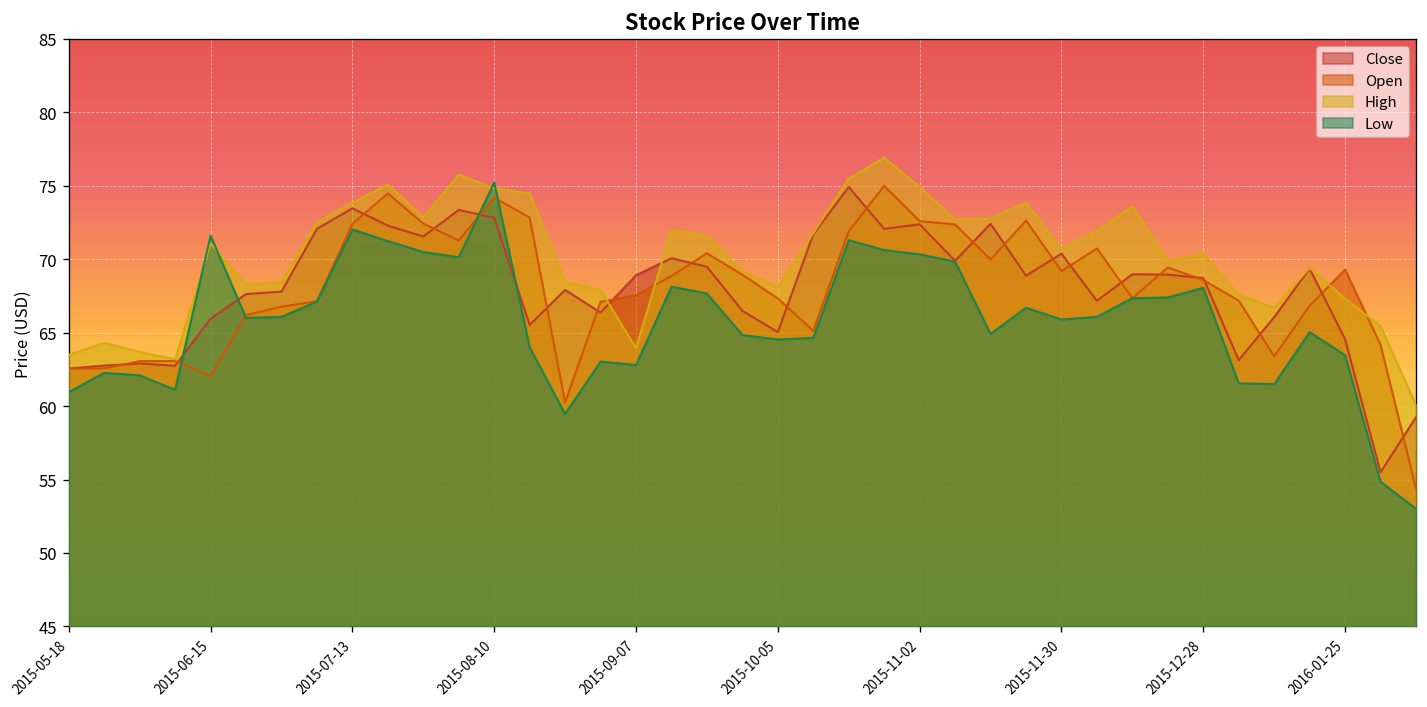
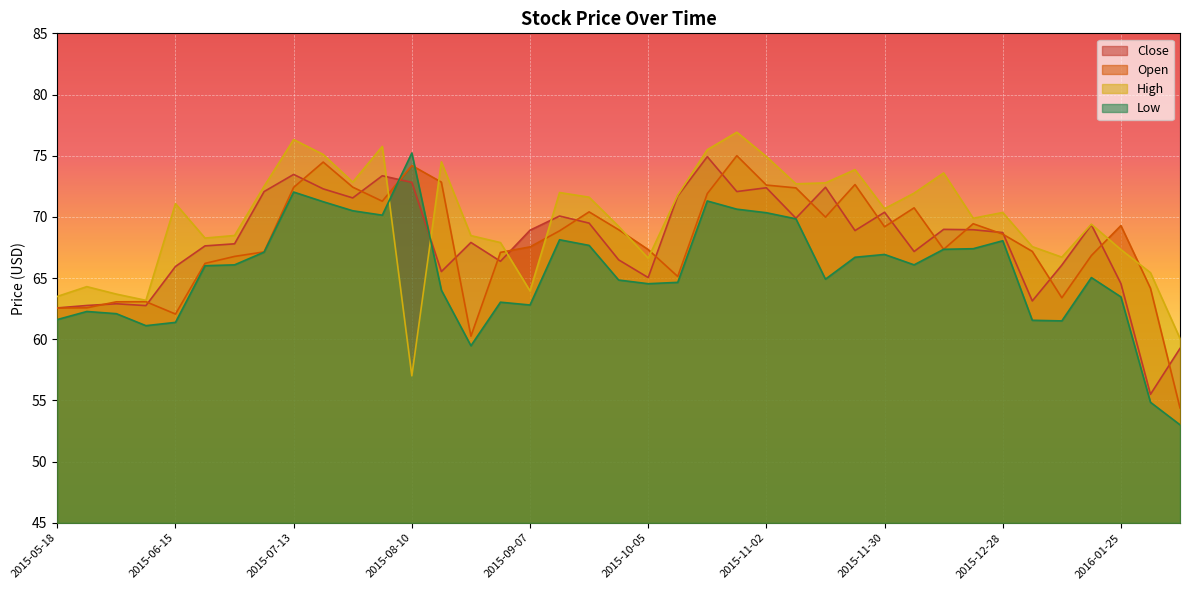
  {
    "High": {
      "2015-05-18": 63.5,
      "2015-06-15": 71.1,
-     "2015-07-13": 73.8,
-     "2015-08-10": 74.8,
+     "2015-07-13": 76.3,
+     "2015-08-10": 57.0,
      "2015-09-07": 63.9,
-     "2015-10-05": 68.1,
+     "2015-10-05": 66.6,
      "2015-11-02": 74.9,
      "2015-11-30": 70.7,
      "2015-12-28": 70.4,
      "2016-01-25": 67.3
    },
    "Low": {
-     "2015-05-18": 60.9,
-     "2015-06-15": 71.6,
+     "2015-05-18": 61.6,
+     "2015-06-15": 61.4,
      "2015-07-13": 72.0,
      "2015-08-10": 75.2,
      "2015-09-07": 62.8,
      "2015-10-05": 64.5,
      "2015-11-02": 70.3,
-     "2015-11-30": 65.9,
+     "2015-11-30": 66.9,
      "2015-12-28": 68.1,
      "2016-01-25": 63.5
    }
  }
